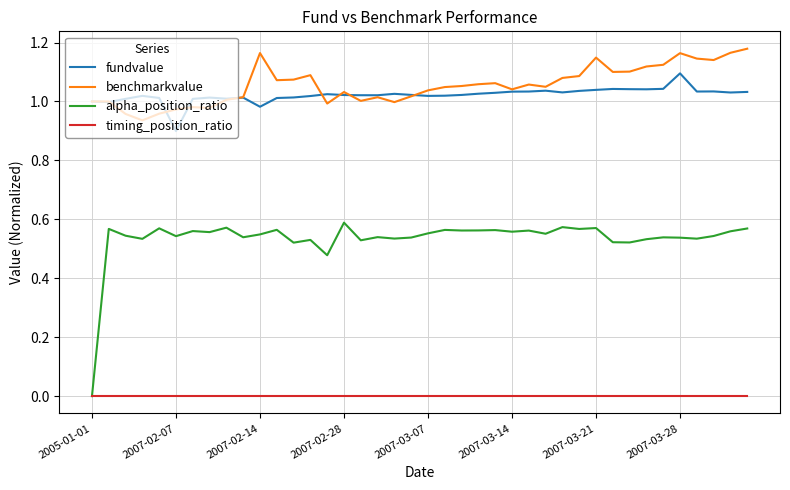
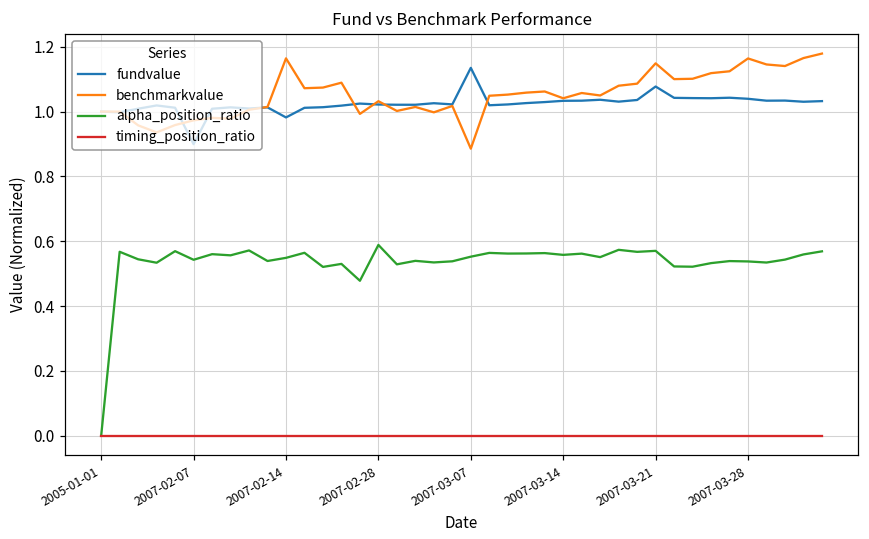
  {
    "fundvalue": {
      "2007-02-14": 0.98,
      "2007-02-28": 1.02,
-     "2007-03-07": 1.02,
-     "2007-03-21": 1.04,
-     "2007-03-28": 1.10
+     "2007-03-07": 1.13,
+     "2007-03-21": 1.08,
+     "2007-03-28": 1.04
    },
    "benchmarkvalue": {
      "2007-02-14": 1.16,
      "2007-02-28": 1.03,
-     "2007-03-07": 1.04,
+     "2007-03-07": 0.89,
      "2007-03-21": 1.15,
      "2007-03-28": 1.16
    },
    "alpha_position_ratio": {
      "2007-02-07": 0.54,
      "2007-02-14": 0.55,
      "2007-02-28": 0.59,
      "2007-03-07": 0.55,
      "2007-03-14": 0.56,
      "2007-03-21": 0.57,
      "2007-03-28": 0.54
    },
    "timing_position_ratio": {
      "2007-02-07": 0.00,
      "2007-02-14": 0.00,
      "2007-02-28": 0.00,
      "2007-03-07": 0.00,
      "2007-03-14": 0.00,
      "2007-03-21": 0.00,
      "2007-03-28": 0.00
    }
  }
